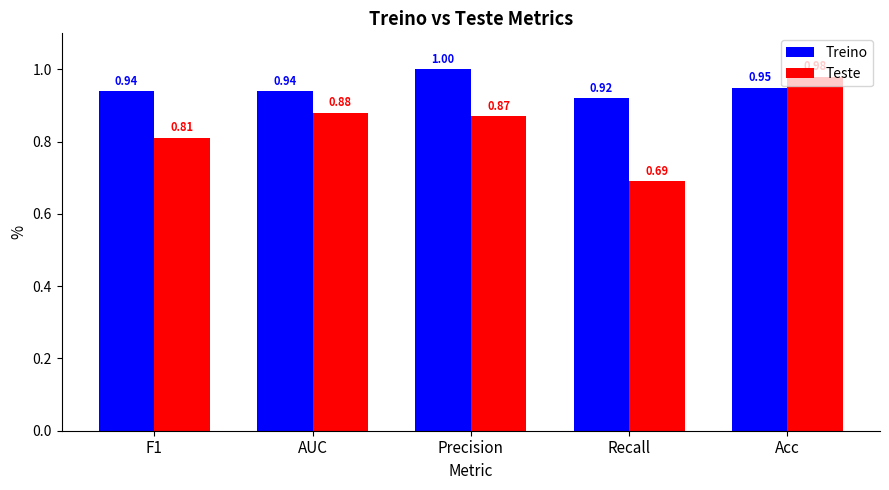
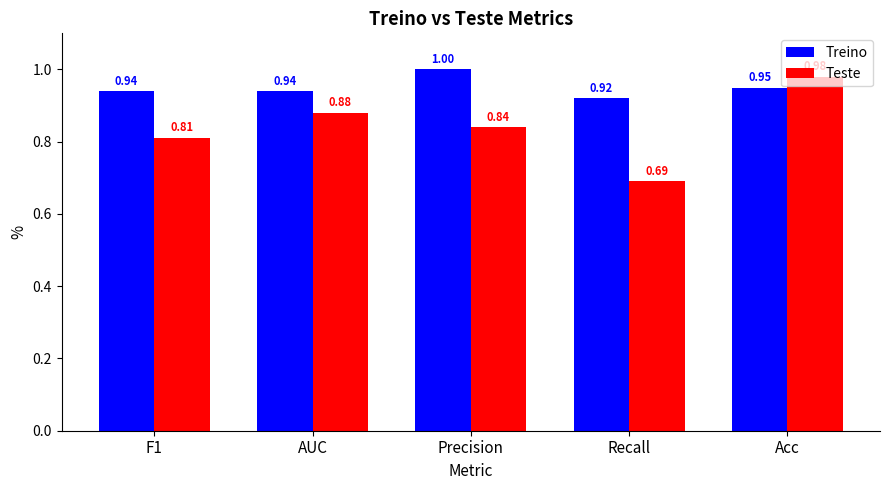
  {
    "Treino": {
      "F1": 0.94,
      "AUC": 0.94,
      "Precision": 1.00,
      "Recall": 0.92,
      "Acc": 0.95
    },
    "Teste": {
      "F1": 0.81,
      "AUC": 0.88,
-     "Precision": 0.87,
+     "Precision": 0.84,
      "Recall": 0.69
    }
  }
